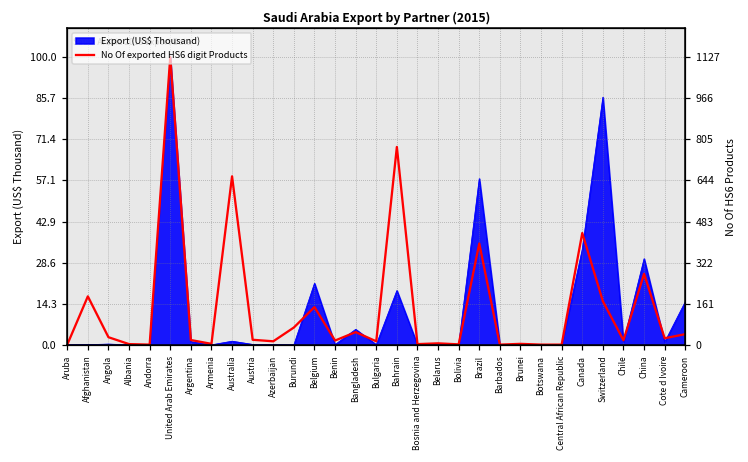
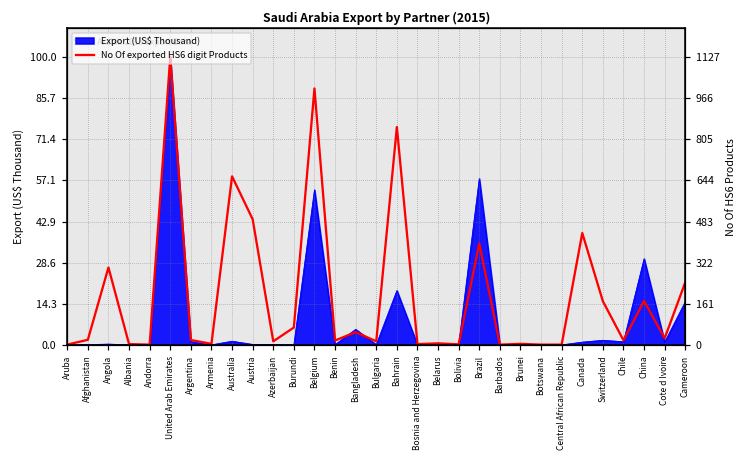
  {
    "Export (US$ Thousand)": {
      "Afghanistan": 0,
      "Angola": 0,
      "Australia": 1,
      "Austria": 0,
      "Azerbaijan": 0,
      "Burundi": 0,
-     "Belgium": 21,
+     "Belgium": 54,
      "Benin": 0,
      "Bulgaria": 0,
      "Bahrain": 19,
      "Brazil": 58,
-     "Canada": 33,
-     "Switzerland": 86,
+     "Canada": 1,
+     "Switzerland": 2,
      "China": 30,
      "Cote d Ivoire": 1,
      "Cameroon": 15
    },
    "No Of exported HS6 digit Products": {
-     "Afghanistan": 17,
-     "Angola": 3,
+     "Afghanistan": 2,
+     "Angola": 27,
      "Australia": 59,
-     "Austria": 2,
+     "Austria": 44,
      "Azerbaijan": 1,
      "Burundi": 6,
-     "Belgium": 13,
+     "Belgium": 89,
      "Benin": 2,
      "Bulgaria": 1,
-     "Bahrain": 69,
+     "Bahrain": 76,
      "Brazil": 35,
      "Canada": 39,
      "Switzerland": 15,
-     "China": 25,
+     "China": 15,
      "Cote d Ivoire": 2,
-     "Cameroon": 4
+     "Cameroon": 22
    }
  }
